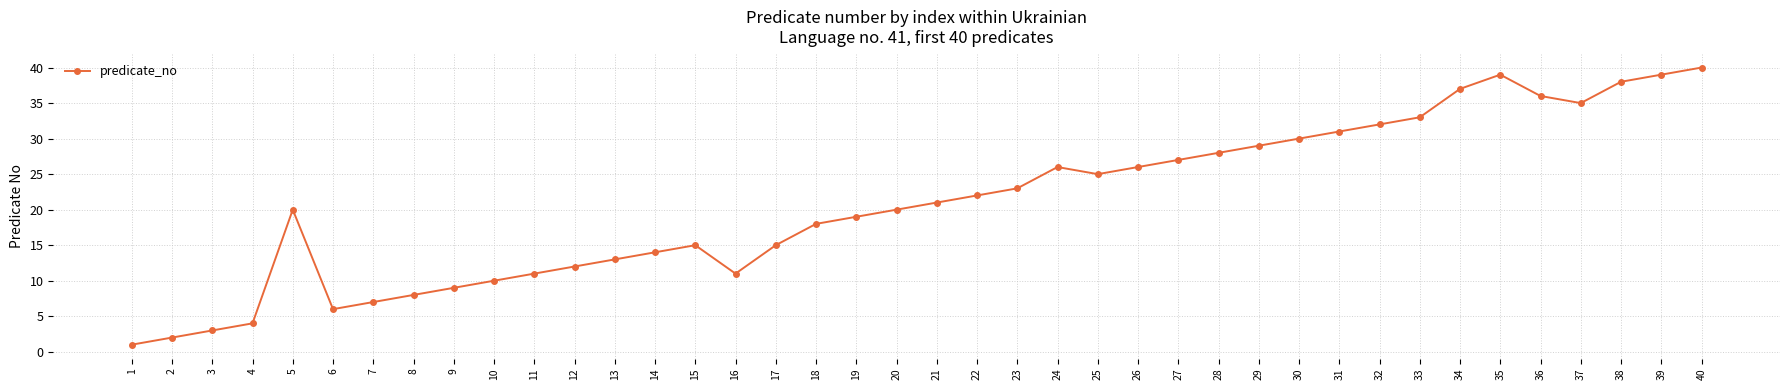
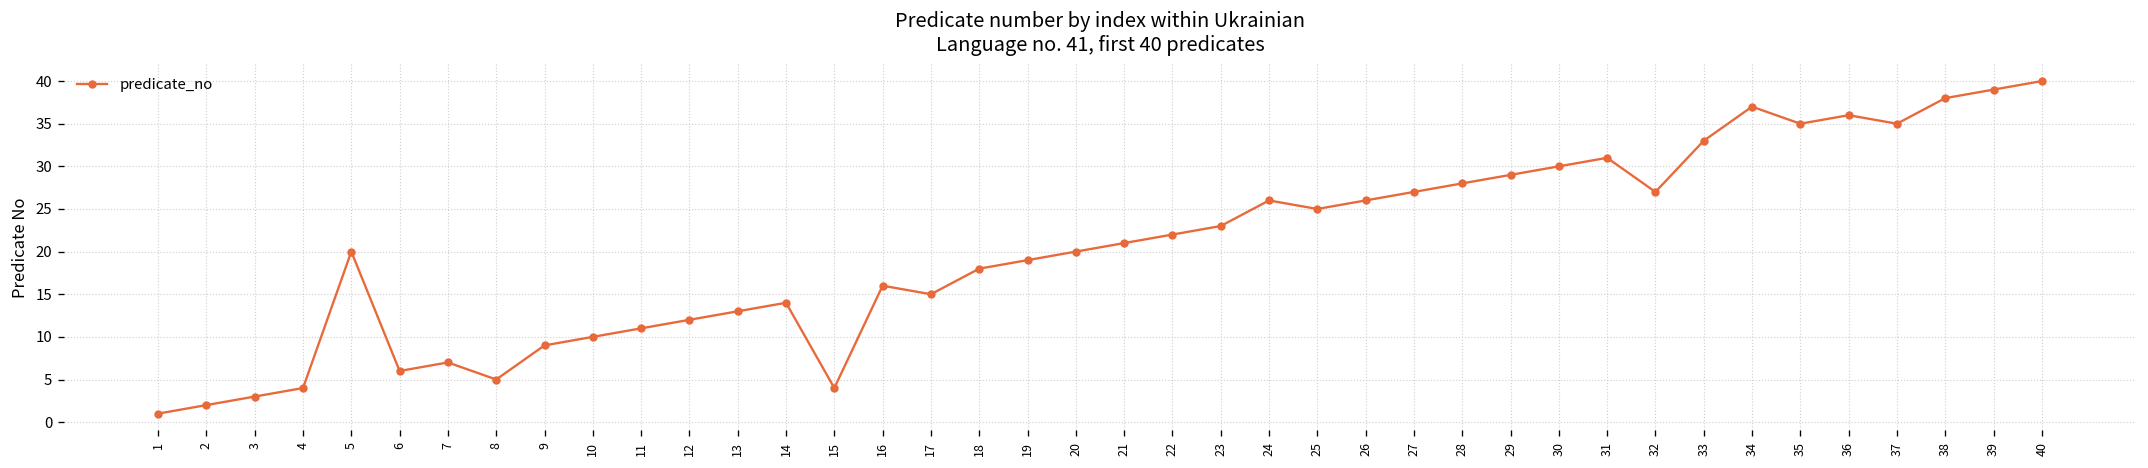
  {
    "1": 1,
    "2": 2,
    "3": 3,
    "4": 4,
    "5": 20,
    "6": 6,
    "7": 7,
-   "8": 8,
+   "8": 5,
    "9": 9,
    "10": 10,
    "11": 11,
    "12": 12,
    "13": 13,
    "14": 14,
-   "15": 15,
-   "16": 11,
+   "15": 4,
+   "16": 16,
    "17": 15,
    "18": 18,
    "19": 19,
    "20": 20,
    "21": 21,
    "22": 22,
    "23": 23,
    "24": 26,
    "25": 25,
    "26": 26,
    "27": 27,
    "28": 28,
    "29": 29,
    "30": 30,
    "31": 31,
-   "32": 32,
+   "32": 27,
    "33": 33,
    "34": 37,
-   "35": 39,
+   "35": 35,
    "36": 36,
    "37": 35,
    "38": 38,
    "39": 39,
    "40": 40
  }
